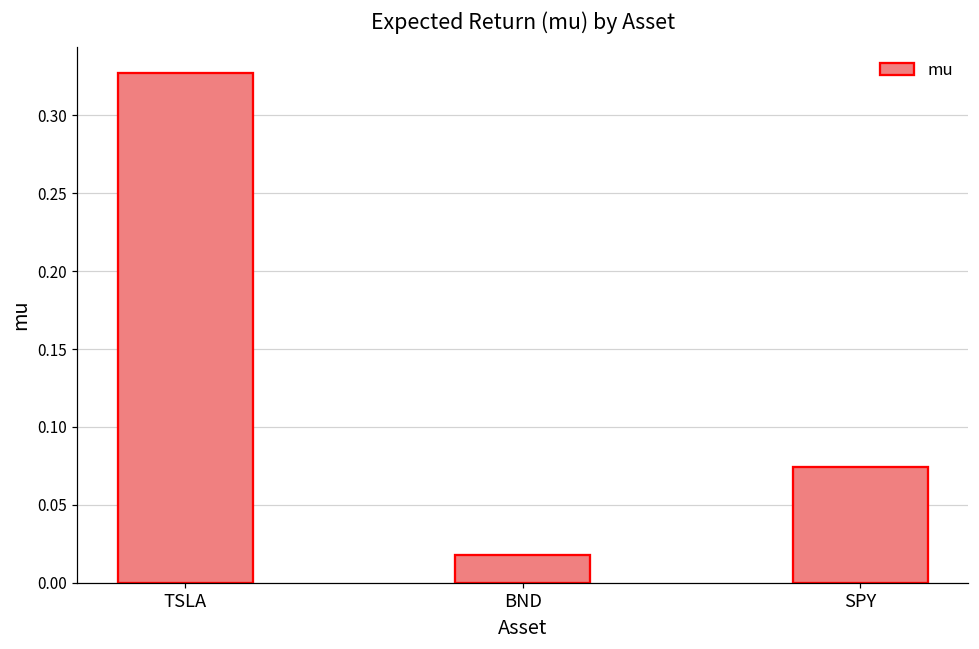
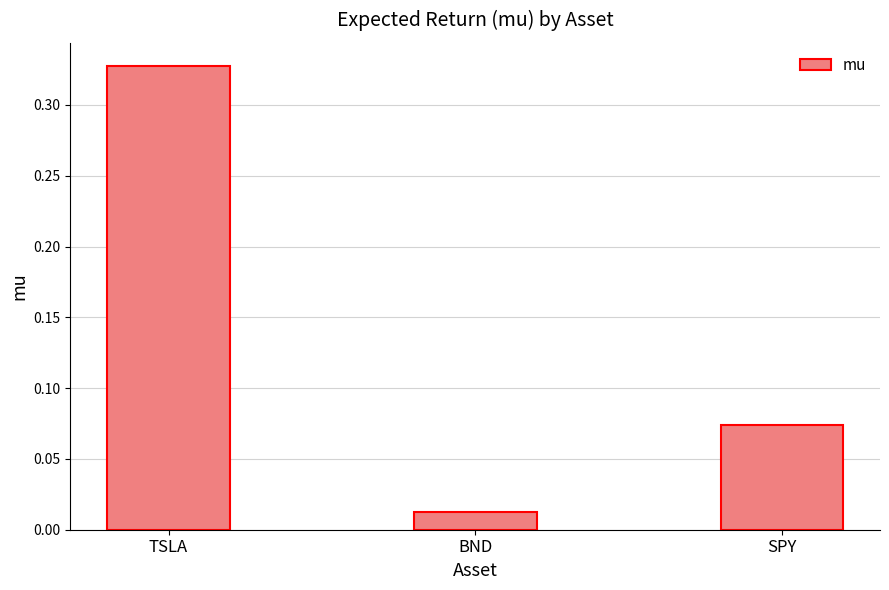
  {
    "TSLA": 0.328,
-   "BND": 0.018,
+   "BND": 0.012,
    "SPY": 0.074
  }
